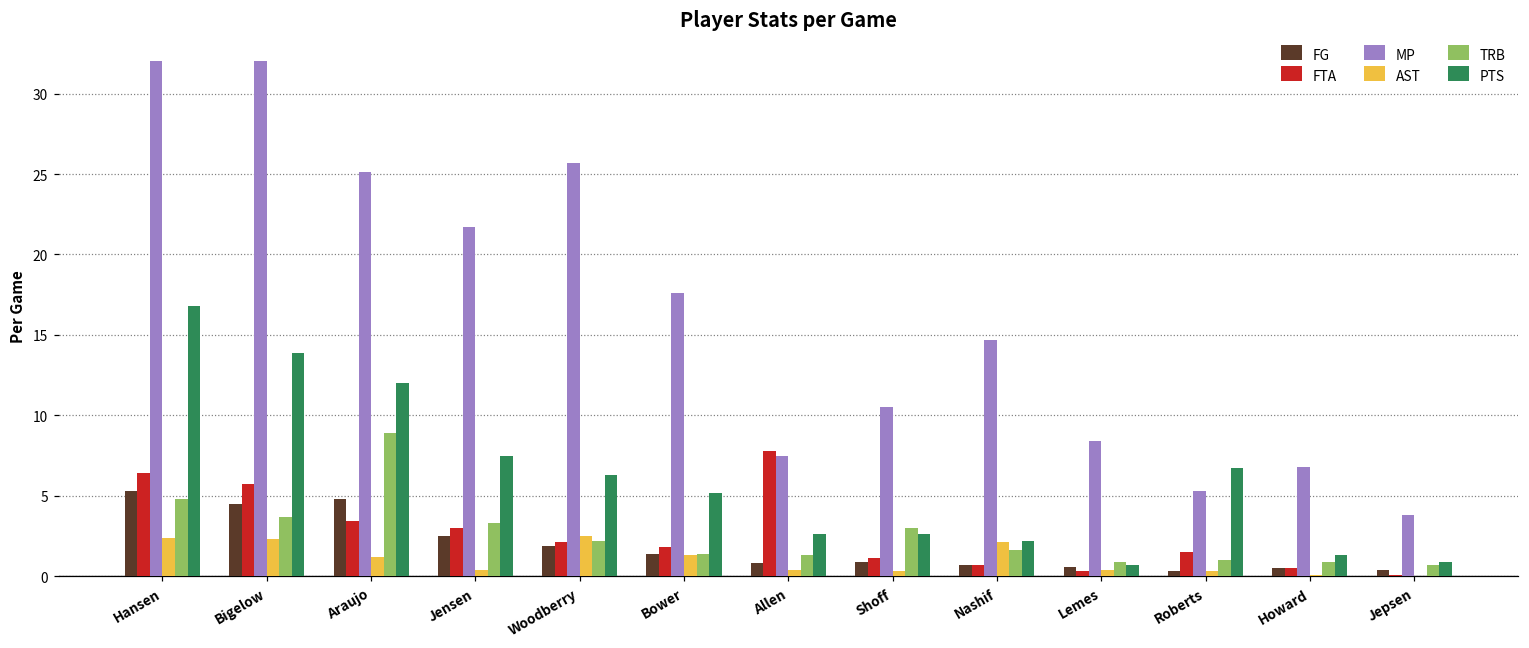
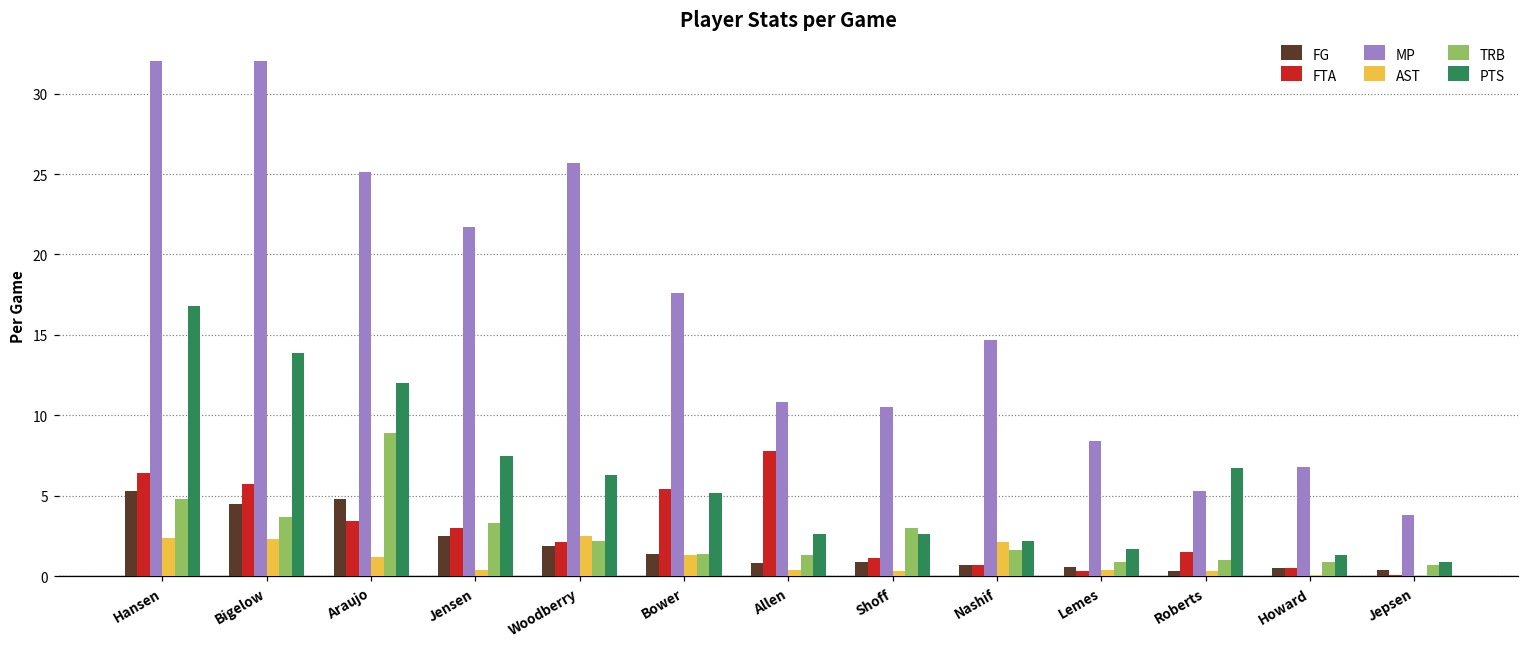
  {
    "FG": {
      "Hansen": 5.3,
      "Bigelow": 4.5,
      "Araujo": 4.8,
      "Jensen": 2.5,
      "Woodberry": 1.9,
      "Bower": 1.4,
      "Allen": 0.8,
      "Shoff": 0.9,
      "Nashif": 0.7,
      "Lemes": 0.6,
      "Roberts": 0.3,
      "Howard": 0.5,
      "Jepsen": 0.4
    },
    "FTA": {
      "Hansen": 6.4,
      "Bigelow": 5.7,
      "Araujo": 3.4,
      "Jensen": 3.0,
      "Woodberry": 2.1,
-     "Bower": 1.8,
+     "Bower": 5.4,
      "Allen": 7.8,
      "Shoff": 1.1,
      "Nashif": 0.7,
      "Lemes": 0.3,
      "Roberts": 1.5,
      "Howard": 0.5
    },
    "MP": {
      "Hansen": 32.0,
      "Bigelow": 32.0,
      "Araujo": 25.1,
      "Jensen": 21.7,
      "Woodberry": 25.7,
      "Bower": 17.6,
-     "Allen": 7.5,
+     "Allen": 10.8,
      "Shoff": 10.5,
      "Nashif": 14.7,
      "Lemes": 8.4,
      "Roberts": 5.3,
      "Howard": 6.8,
      "Jepsen": 3.8
    },
    "AST": {
      "Hansen": 2.4,
      "Bigelow": 2.3,
      "Araujo": 1.2,
      "Jensen": 0.4,
      "Woodberry": 2.5,
      "Bower": 1.3,
      "Allen": 0.4,
      "Shoff": 0.3,
      "Nashif": 2.1,
      "Lemes": 0.4,
      "Roberts": 0.3,
      "Jepsen": 0.0
    },
    "TRB": {
      "Hansen": 4.8,
      "Bigelow": 3.7,
      "Araujo": 8.9,
      "Jensen": 3.3,
      "Woodberry": 2.2,
      "Bower": 1.4,
      "Allen": 1.3,
      "Shoff": 3.0,
      "Nashif": 1.6,
      "Lemes": 0.9,
      "Roberts": 1.0,
      "Howard": 0.9,
      "Jepsen": 0.7
    },
    "PTS": {
      "Hansen": 16.8,
      "Bigelow": 13.9,
      "Araujo": 12.0,
      "Jensen": 7.5,
      "Woodberry": 6.3,
      "Bower": 5.2,
      "Allen": 2.6,
      "Shoff": 2.6,
      "Nashif": 2.2,
-     "Lemes": 0.7,
+     "Lemes": 1.7,
      "Roberts": 6.7,
      "Howard": 1.3,
      "Jepsen": 0.9
    }
  }
